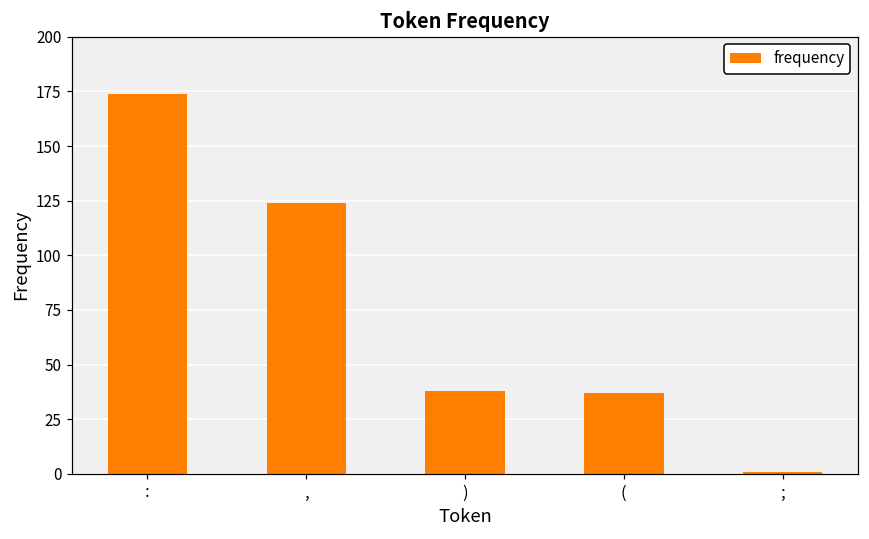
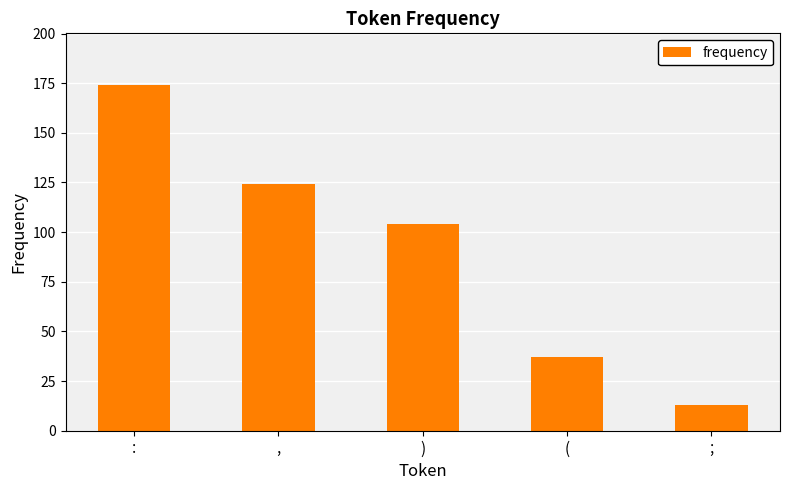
  {
    ":": 174,
    ",": 124,
-   ")": 38,
+   ")": 104,
    "(": 37,
-   ";": 1
+   ";": 13
  }
